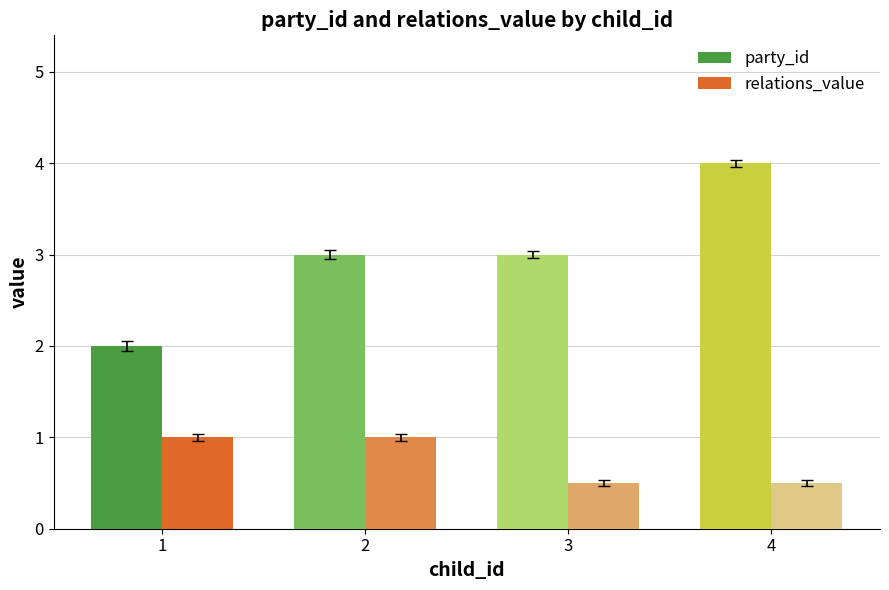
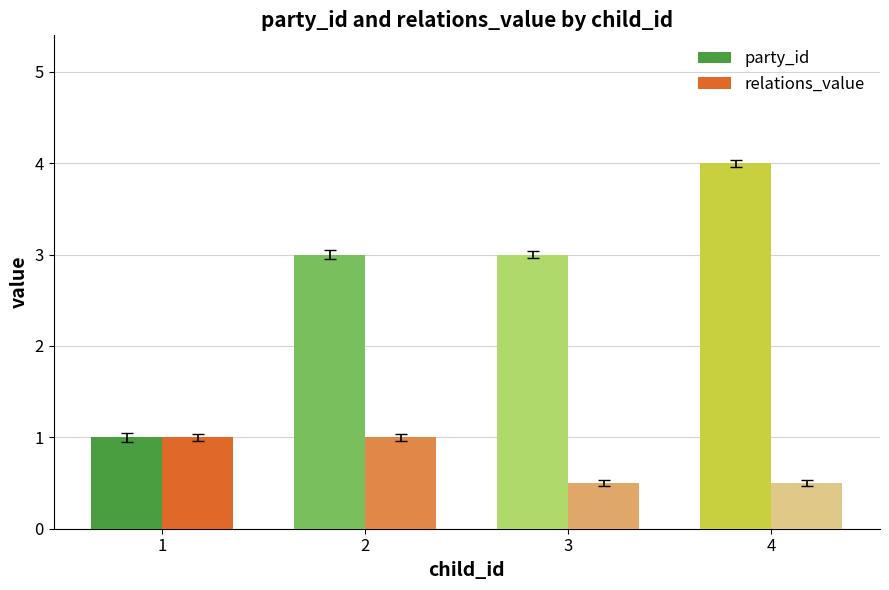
  {
    "party_id": {
-     "1": 2,
+     "1": 1,
      "2": 3,
      "3": 3,
      "4": 4
    },
    "relations_value": {
      "1": 1,
      "2": 1,
      "3": 0.5,
      "4": 0.5
    }
  }
